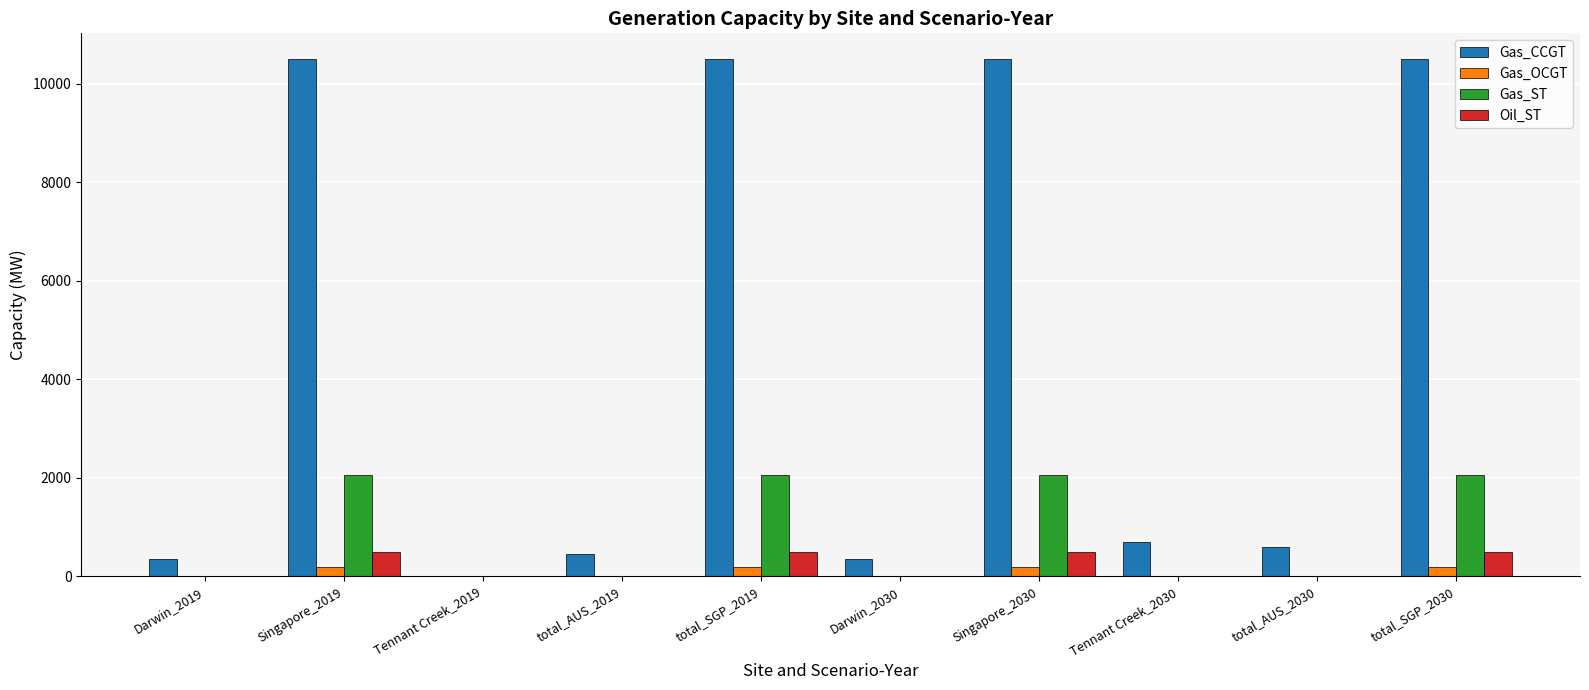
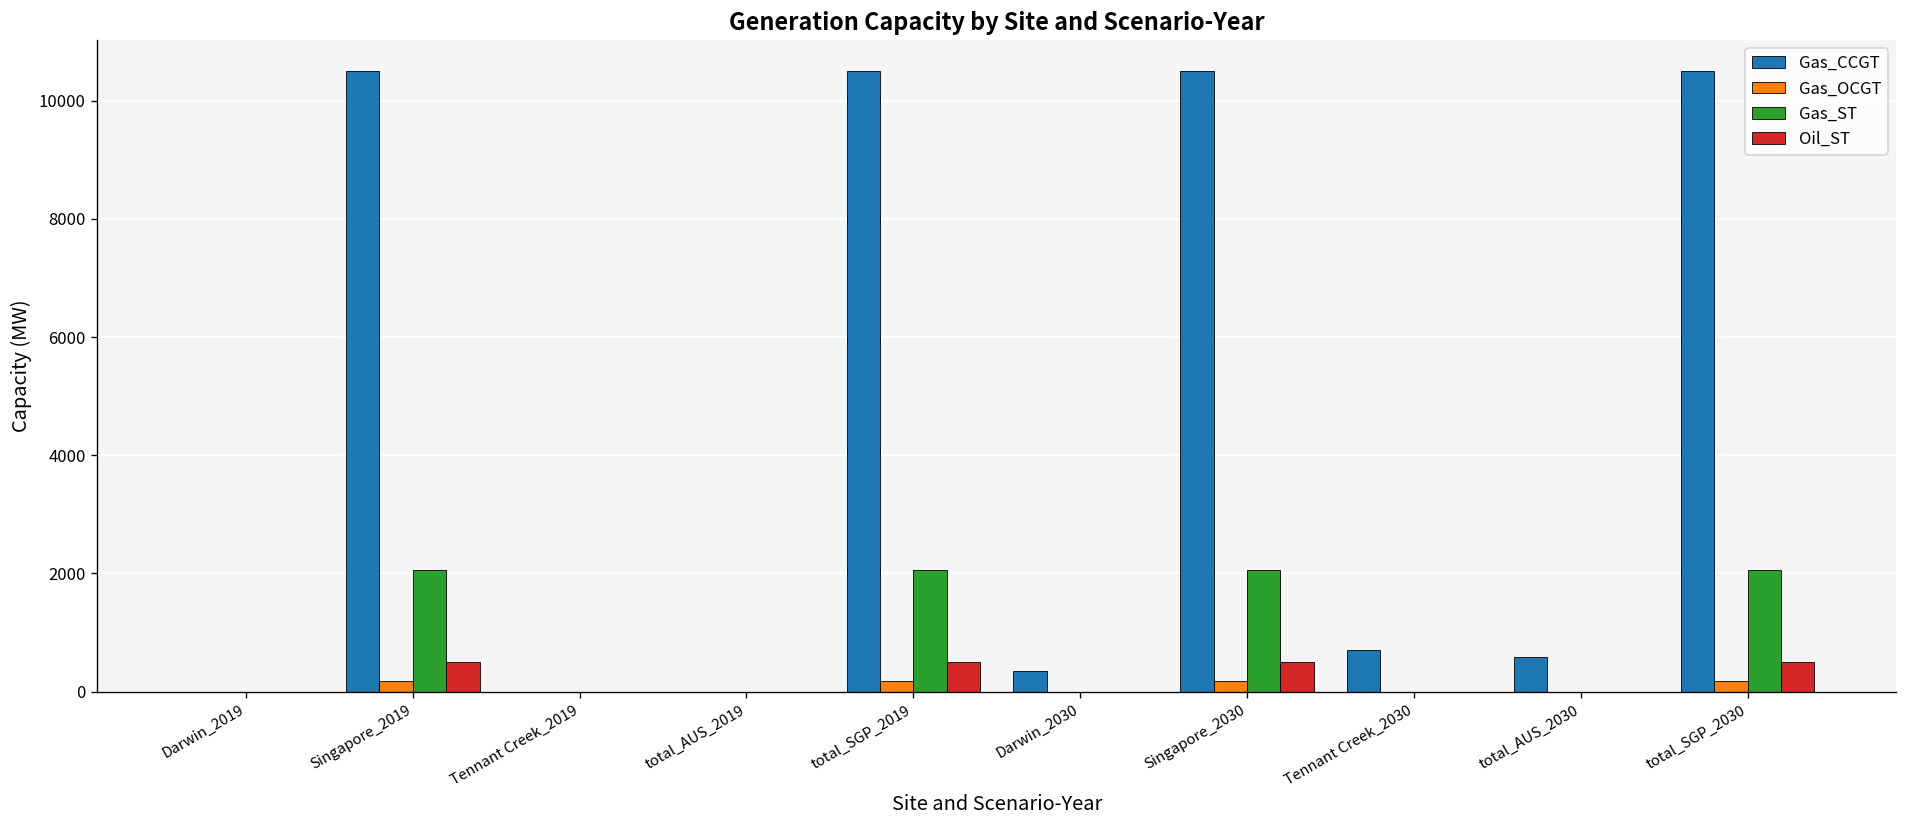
  {
    "Gas_CCGT": {
-     "Darwin_2019": 300,
+     "Darwin_2019": 0,
      "Singapore_2019": 10500,
      "Tennant Creek_2019": 0,
-     "total_AUS_2019": 500,
+     "total_AUS_2019": 0,
      "total_SGP_2019": 10500,
      "Darwin_2030": 300,
      "Singapore_2030": 10500,
      "Tennant Creek_2030": 700,
      "total_AUS_2030": 600,
      "total_SGP_2030": 10500
    },
    "Gas_OCGT": {
      "Darwin_2019": 0,
      "Singapore_2019": 200,
      "Tennant Creek_2019": 0,
      "total_AUS_2019": 0,
      "total_SGP_2019": 200,
      "Darwin_2030": 0,
      "Singapore_2030": 200,
      "Tennant Creek_2030": 0,
      "total_AUS_2030": 0,
      "total_SGP_2030": 200
    },
    "Gas_ST": {
      "Darwin_2019": 0,
      "Singapore_2019": 2100,
      "Tennant Creek_2019": 0,
      "total_AUS_2019": 0,
      "total_SGP_2019": 2100,
      "Darwin_2030": 0,
      "Singapore_2030": 2100,
      "Tennant Creek_2030": 0,
      "total_AUS_2030": 0,
      "total_SGP_2030": 2100
    },
    "Oil_ST": {
      "Darwin_2019": 0,
      "Singapore_2019": 500,
      "Tennant Creek_2019": 0,
      "total_AUS_2019": 0,
      "total_SGP_2019": 500,
      "Darwin_2030": 0,
      "Singapore_2030": 500,
      "Tennant Creek_2030": 0,
      "total_AUS_2030": 0,
      "total_SGP_2030": 500
    }
  }
